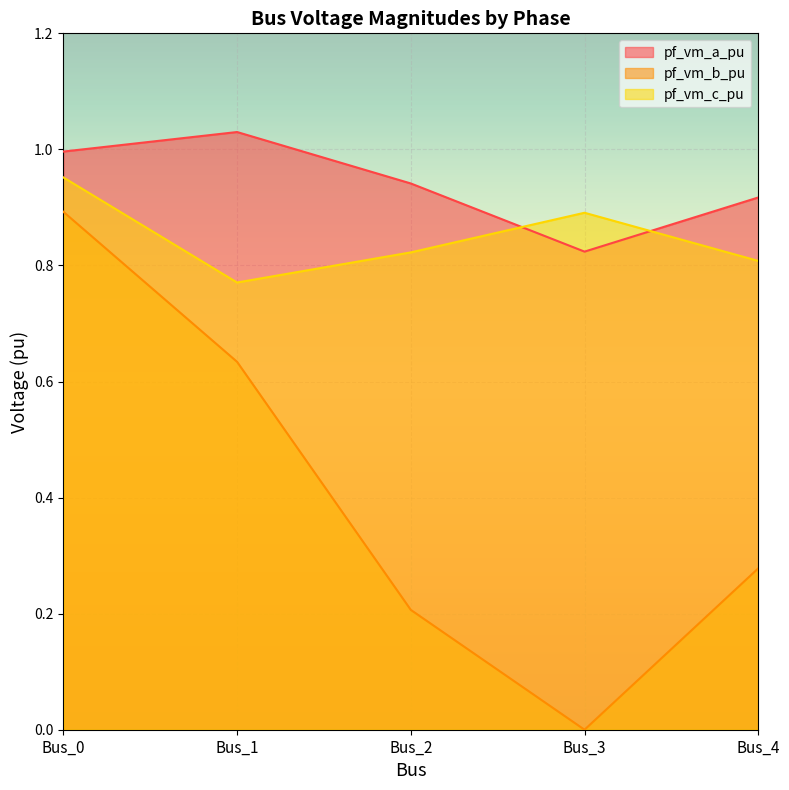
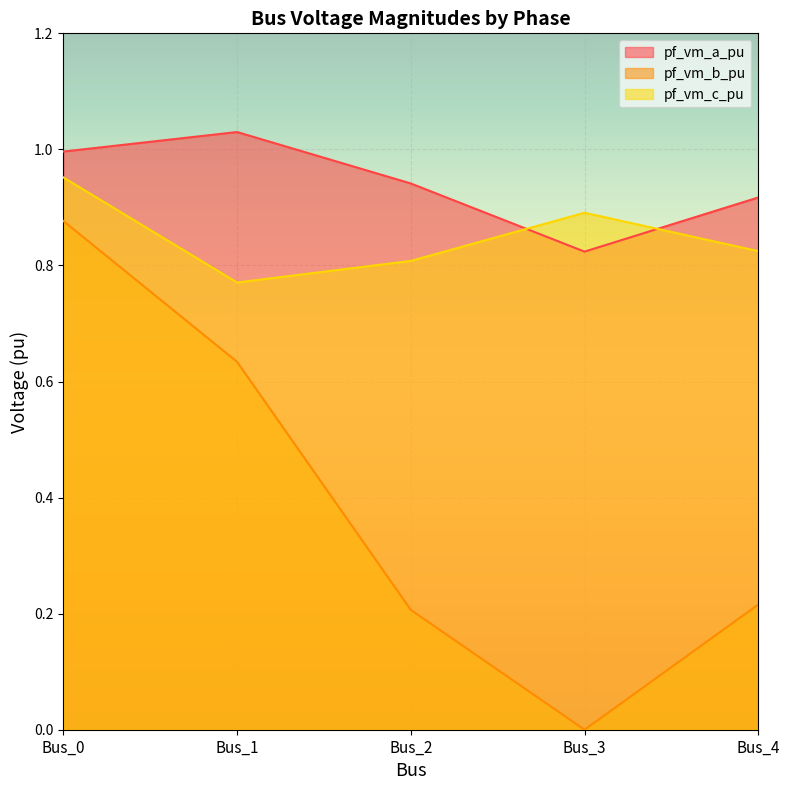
  {
    "pf_vm_a_pu": {
      "Bus_0": 1.00,
      "Bus_1": 1.03,
      "Bus_2": 0.94,
      "Bus_3": 0.82,
      "Bus_4": 0.92
    },
    "pf_vm_b_pu": {
-     "Bus_0": 0.89,
+     "Bus_0": 0.88,
      "Bus_1": 0.63,
      "Bus_2": 0.21,
      "Bus_3": 0.00,
-     "Bus_4": 0.28
+     "Bus_4": 0.22
    },
    "pf_vm_c_pu": {
      "Bus_0": 0.95,
      "Bus_1": 0.77,
-     "Bus_2": 0.82,
+     "Bus_2": 0.81,
      "Bus_3": 0.89,
-     "Bus_4": 0.81
+     "Bus_4": 0.82
    }
  }
